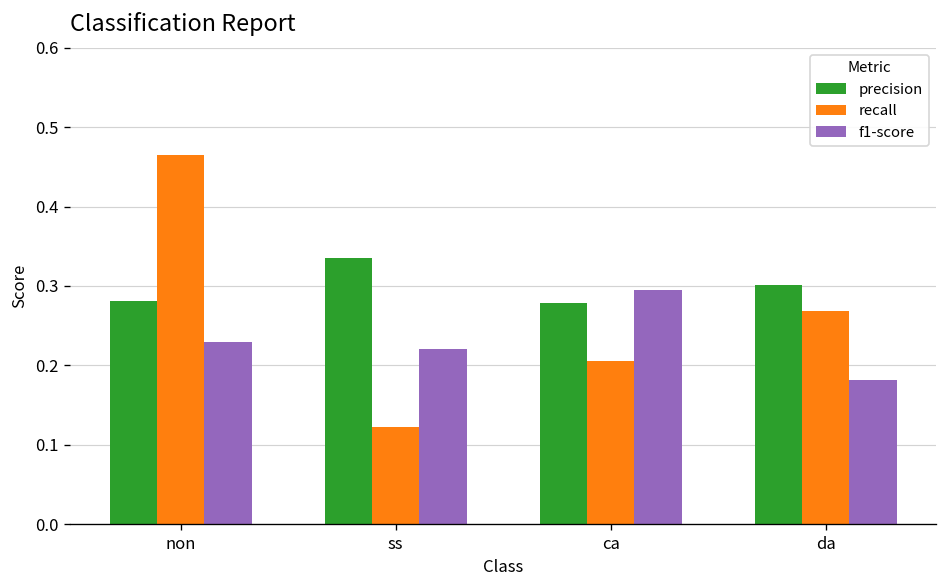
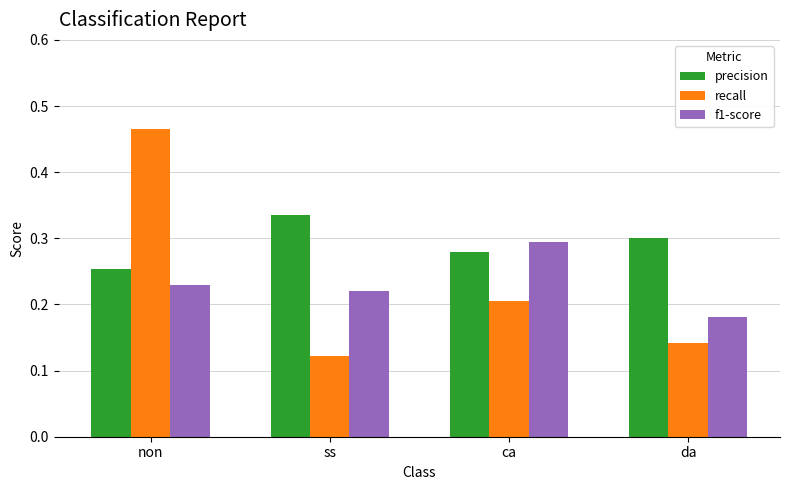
  {
    "precision": {
-     "non": 0.28,
+     "non": 0.25,
      "ss": 0.34,
      "ca": 0.28,
      "da": 0.30
    },
    "recall": {
      "non": 0.47,
      "ss": 0.12,
      "ca": 0.21,
-     "da": 0.27
+     "da": 0.14
    },
    "f1-score": {
      "non": 0.23,
      "ss": 0.22,
      "ca": 0.29,
      "da": 0.18
    }
  }
